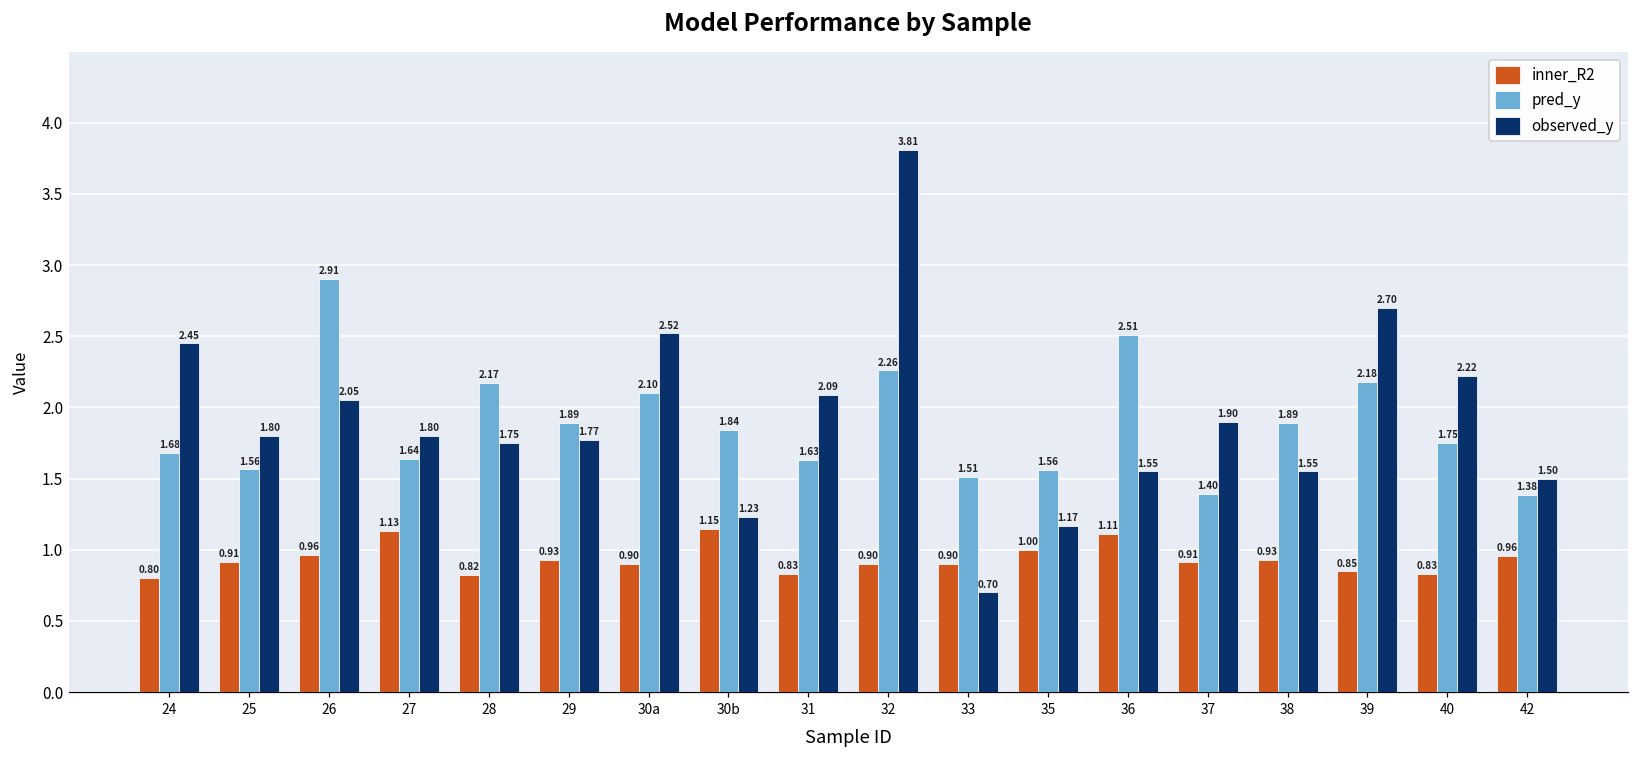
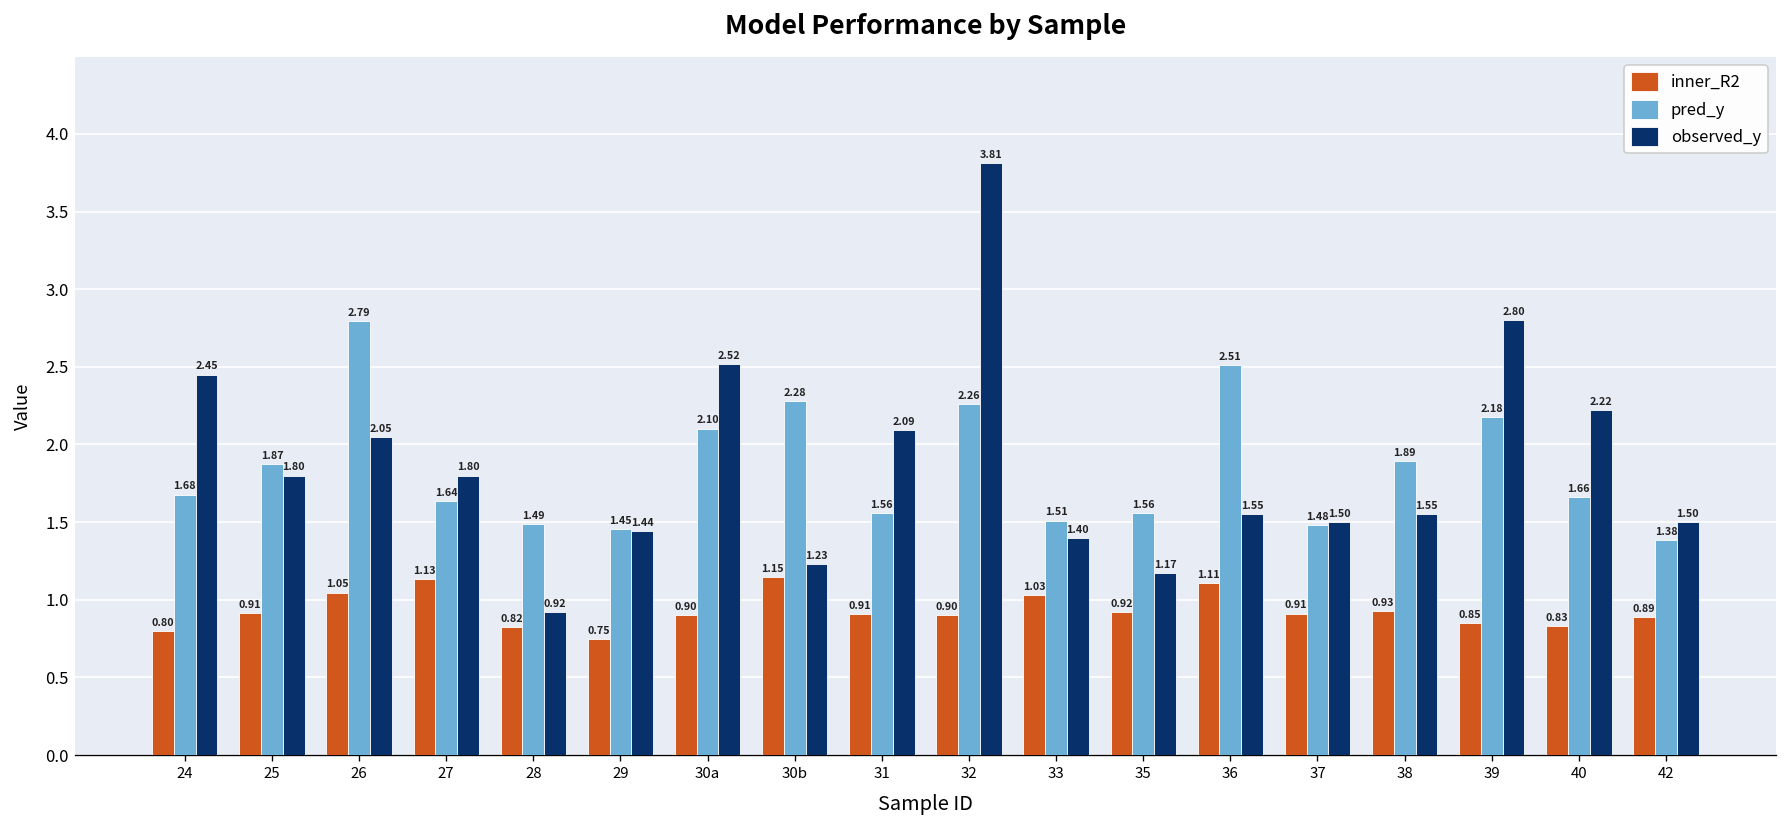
  {
    "inner_R2": {
      "24": 0.80,
      "25": 0.91,
-     "26": 0.96,
+     "26": 1.05,
      "27": 1.13,
      "28": 0.82,
-     "29": 0.93,
+     "29": 0.75,
      "30a": 0.90,
      "30b": 1.15,
-     "31": 0.83,
+     "31": 0.91,
      "32": 0.90,
-     "33": 0.90,
-     "35": 1.00,
+     "33": 1.03,
+     "35": 0.92,
      "36": 1.11,
      "37": 0.91,
      "38": 0.93,
      "39": 0.85,
      "40": 0.83,
-     "42": 0.96
+     "42": 0.89
    },
    "pred_y": {
      "24": 1.68,
-     "25": 1.56,
-     "26": 2.91,
+     "25": 1.87,
+     "26": 2.79,
      "27": 1.64,
-     "28": 2.17,
-     "29": 1.89,
+     "28": 1.49,
+     "29": 1.45,
      "30a": 2.10,
-     "30b": 1.84,
-     "31": 1.63,
+     "30b": 2.28,
+     "31": 1.56,
      "32": 2.26,
      "33": 1.51,
      "35": 1.56,
      "36": 2.51,
-     "37": 1.40,
+     "37": 1.48,
      "38": 1.89,
      "39": 2.18,
-     "40": 1.75,
+     "40": 1.66,
      "42": 1.38
    },
    "observed_y": {
      "24": 2.45,
      "25": 1.80,
      "26": 2.05,
      "27": 1.80,
-     "28": 1.75,
-     "29": 1.77,
+     "28": 0.92,
+     "29": 1.44,
      "30a": 2.52,
      "30b": 1.23,
      "31": 2.09,
      "32": 3.81,
-     "33": 0.70,
+     "33": 1.40,
      "35": 1.17,
      "36": 1.55,
-     "37": 1.90,
+     "37": 1.50,
      "38": 1.55,
-     "39": 2.70,
+     "39": 2.80,
      "40": 2.22,
      "42": 1.50
    }
  }
